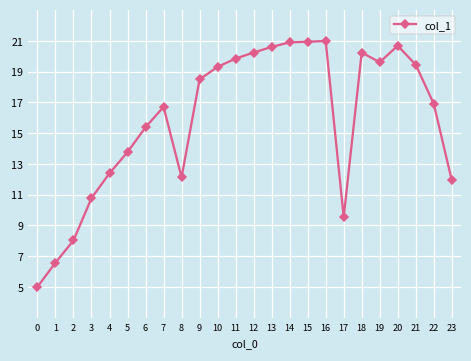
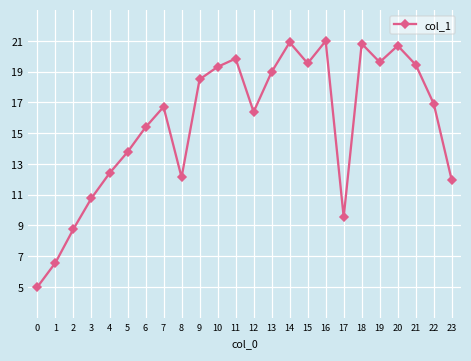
  {
    "0": 5.0,
    "1": 6.6,
-   "2": 8.0,
+   "2": 8.8,
    "3": 10.8,
    "4": 12.4,
    "5": 13.8,
    "6": 15.4,
    "7": 16.7,
    "8": 12.1,
    "9": 18.5,
    "10": 19.3,
    "11": 19.9,
-   "12": 20.2,
-   "13": 20.6,
+   "12": 16.4,
+   "13": 19.0,
    "14": 20.9,
-   "15": 20.9,
+   "15": 19.5,
    "16": 21.0,
    "17": 9.5,
-   "18": 20.2,
+   "18": 20.8,
    "19": 19.6,
    "20": 20.7,
    "21": 19.5,
    "22": 16.9,
    "23": 11.9
  }
